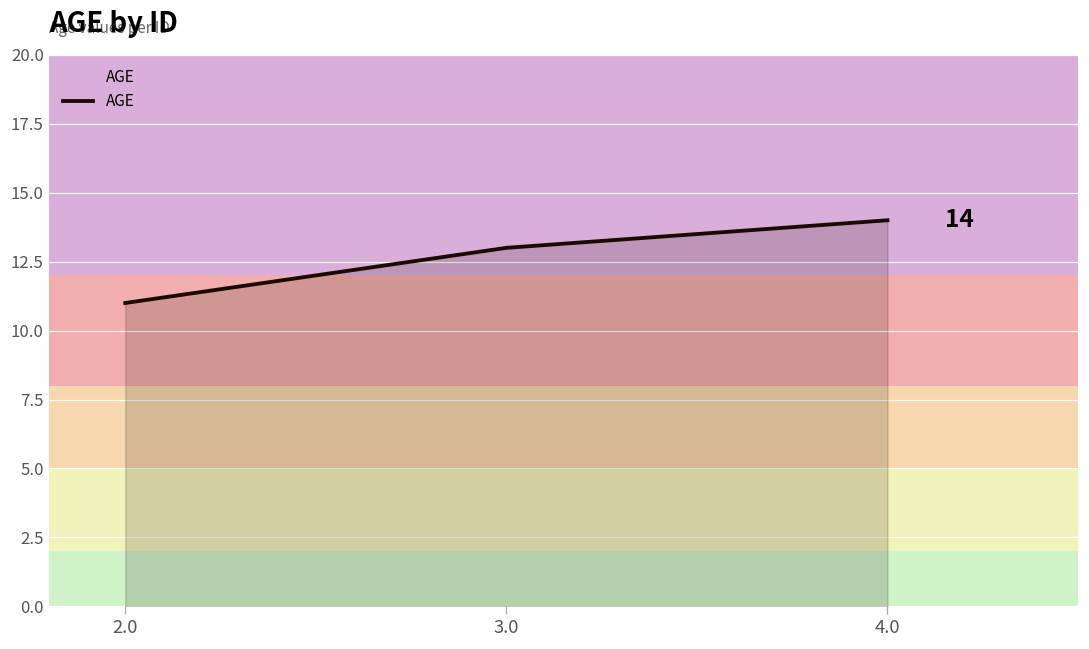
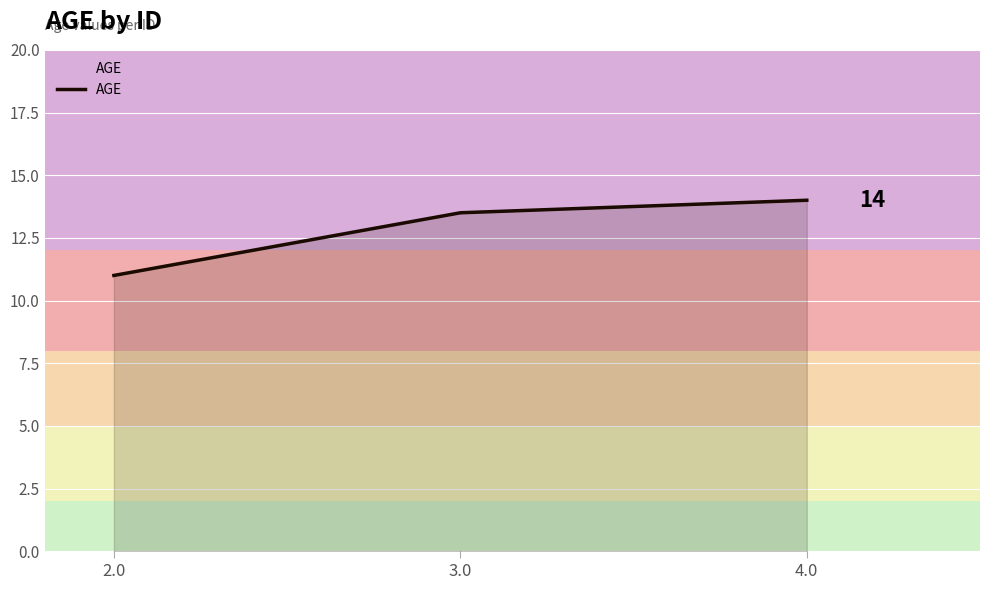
  {
    "2.0": 11.0,
-   "3.0": 13.0,
+   "3.0": 13.5,
    "4.0": 14.0
  }
